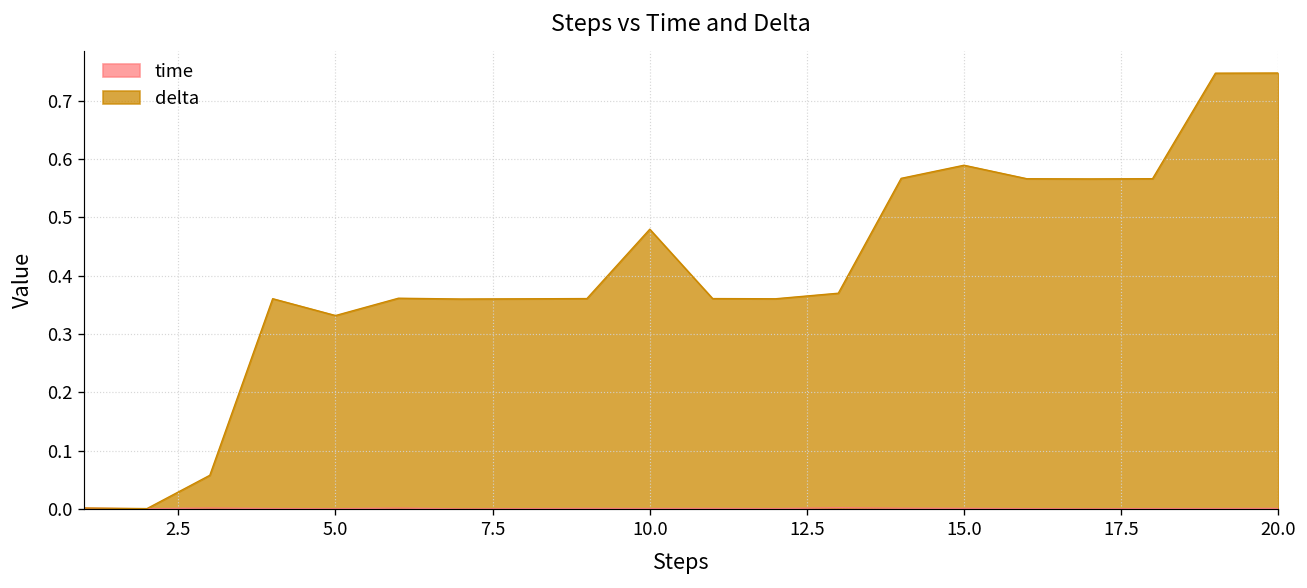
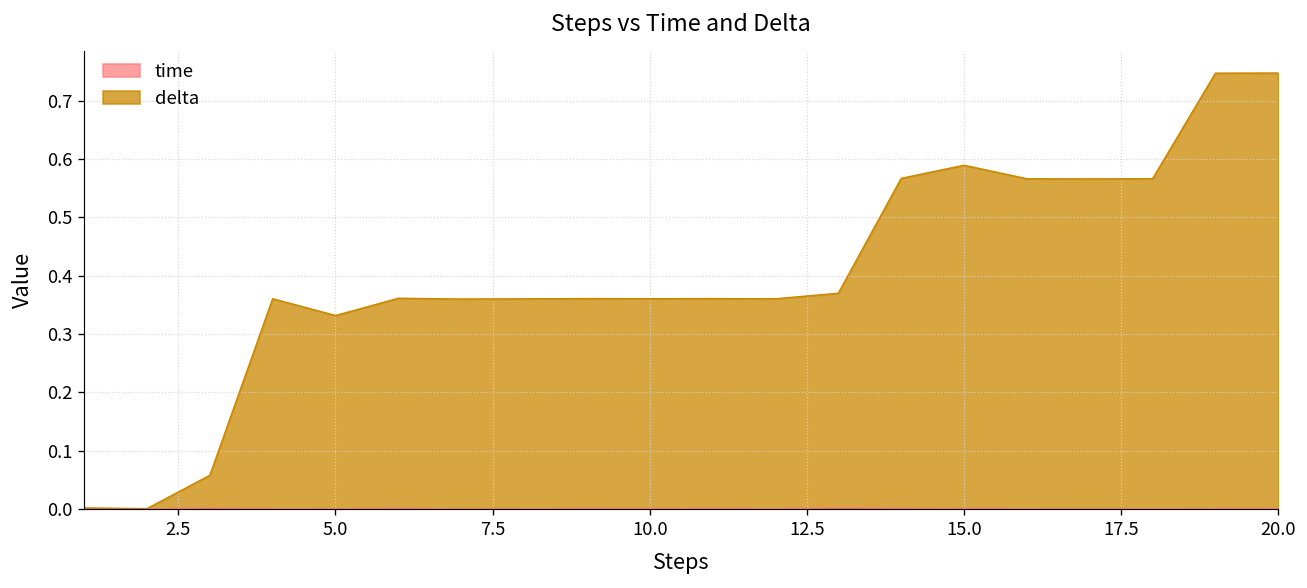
  {
    "time": {
      "5.0": 0.00,
      "10.0": 0.00,
      "15.0": 0.00,
      "20.0": 0.00
    },
    "delta": {
      "5.0": 0.33,
-     "10.0": 0.48,
+     "10.0": 0.36,
      "15.0": 0.59,
      "20.0": 0.75
    }
  }
